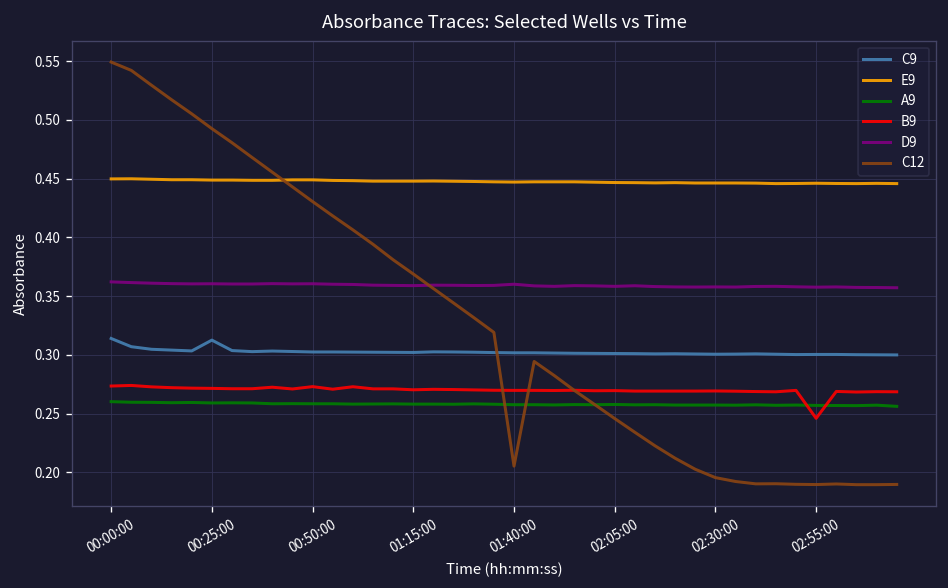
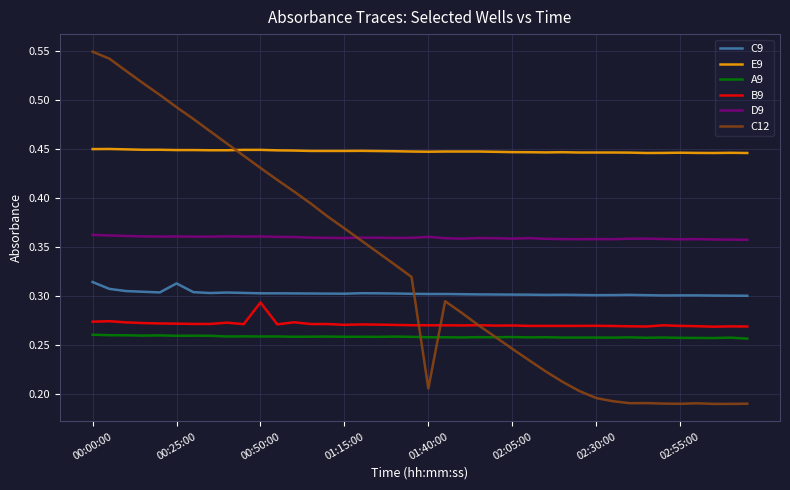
  {
    "C9": {
      "00:00:00": 0.31,
      "00:25:00": 0.31,
      "00:50:00": 0.30,
      "01:15:00": 0.30,
      "01:40:00": 0.30,
      "02:05:00": 0.30,
      "02:30:00": 0.30,
      "02:55:00": 0.30
    },
    "E9": {
      "00:00:00": 0.45,
      "00:25:00": 0.45,
      "00:50:00": 0.45,
      "01:15:00": 0.45,
      "01:40:00": 0.45,
      "02:05:00": 0.45,
      "02:30:00": 0.45,
      "02:55:00": 0.45
    },
    "A9": {
      "00:00:00": 0.26,
      "00:25:00": 0.26,
      "00:50:00": 0.26,
      "01:15:00": 0.26,
      "01:40:00": 0.26,
      "02:05:00": 0.26,
      "02:30:00": 0.26,
      "02:55:00": 0.26
    },
    "B9": {
      "00:00:00": 0.27,
      "00:25:00": 0.27,
-     "00:50:00": 0.27,
+     "00:50:00": 0.29,
      "01:15:00": 0.27,
      "01:40:00": 0.27,
      "02:05:00": 0.27,
      "02:30:00": 0.27,
-     "02:55:00": 0.25
+     "02:55:00": 0.27
    },
    "D9": {
      "00:00:00": 0.36,
      "00:25:00": 0.36,
      "00:50:00": 0.36,
      "01:15:00": 0.36,
      "01:40:00": 0.36,
      "02:05:00": 0.36,
      "02:30:00": 0.36,
      "02:55:00": 0.36
    },
    "C12": {
      "00:00:00": 0.55,
      "00:25:00": 0.49,
      "00:50:00": 0.43,
      "01:15:00": 0.37,
      "01:40:00": 0.21,
      "02:05:00": 0.25,
      "02:30:00": 0.20,
      "02:55:00": 0.19
    }
  }
